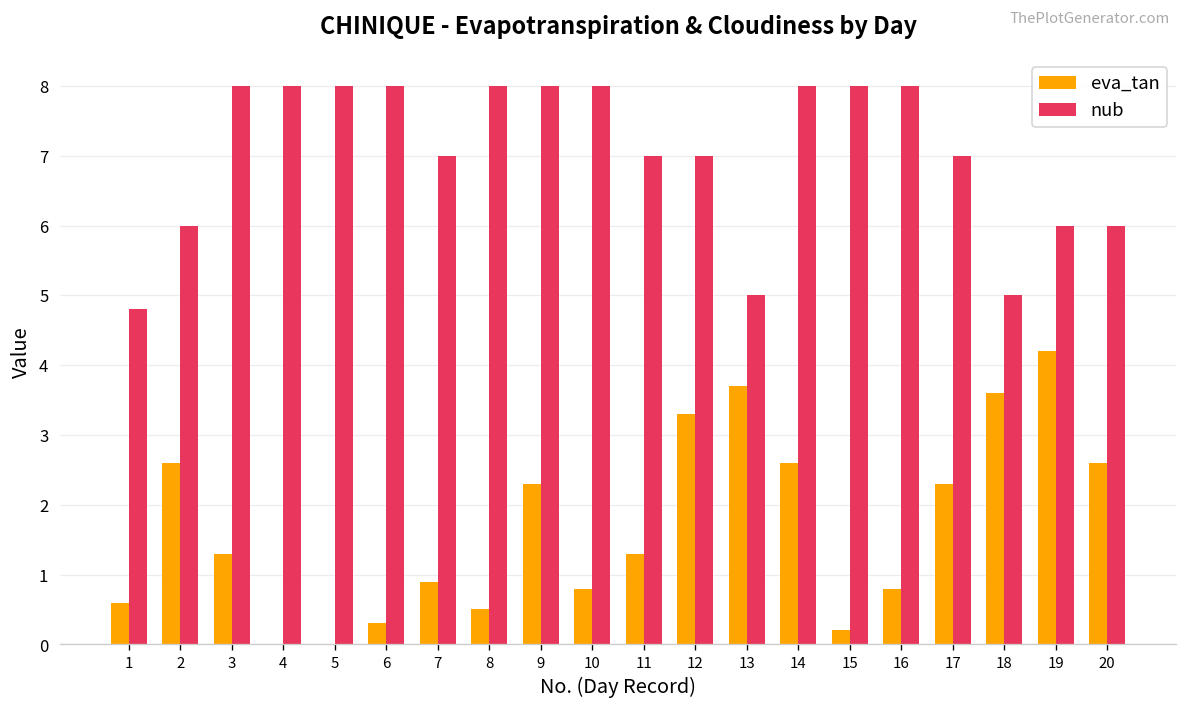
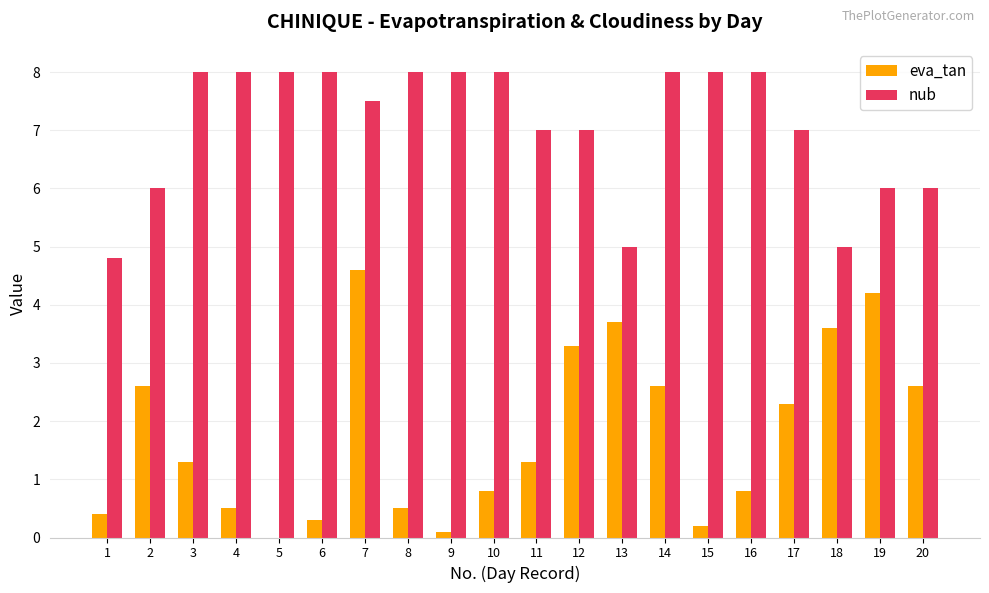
  {
    "eva_tan": {
-     "1": 0.6,
+     "1": 0.4,
      "2": 2.6,
      "3": 1.3,
-     "4": 0.0,
+     "4": 0.5,
      "5": 0.0,
      "6": 0.3,
-     "7": 0.9,
+     "7": 4.6,
      "8": 0.5,
-     "9": 2.3,
+     "9": 0.1,
      "10": 0.8,
      "11": 1.3,
      "12": 3.3,
      "13": 3.7,
      "14": 2.6,
      "15": 0.2,
      "16": 0.8,
      "17": 2.3,
      "18": 3.6,
      "19": 4.2,
      "20": 2.6
    },
    "nub": {
      "1": 4.8,
      "2": 6.0,
      "3": 8.0,
      "4": 8.0,
      "5": 8.0,
      "6": 8.0,
-     "7": 7.0,
+     "7": 7.5,
      "8": 8.0,
      "9": 8.0,
      "10": 8.0,
      "11": 7.0,
      "12": 7.0,
      "13": 5.0,
      "14": 8.0,
      "15": 8.0,
      "16": 8.0,
      "17": 7.0,
      "18": 5.0,
      "19": 6.0,
      "20": 6.0
    }
  }
